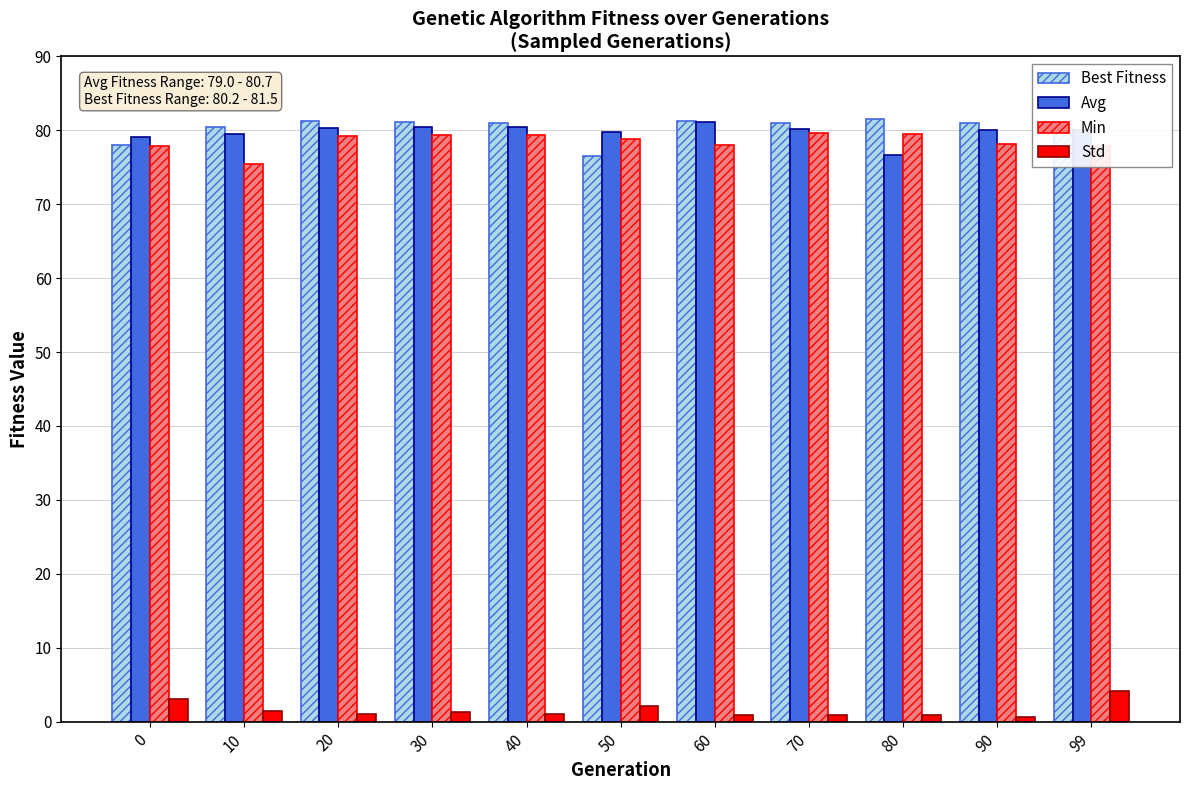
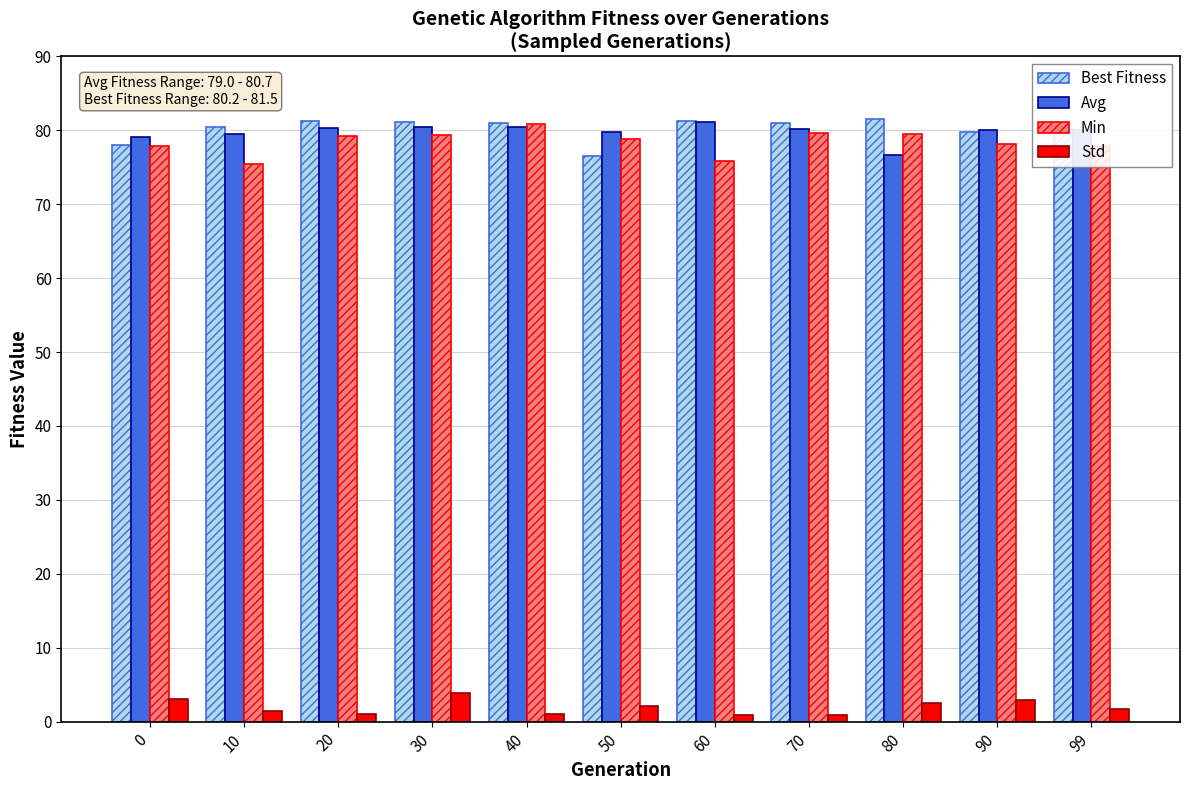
  {
    "Best Fitness": {
      "0": 78,
      "20": 81,
      "30": 81,
      "40": 81,
      "50": 76,
      "60": 81,
      "70": 81,
      "80": 82,
-     "90": 81
+     "90": 80
    },
    "Avg": {
      "0": 79,
      "10": 79,
      "20": 80,
      "30": 80,
      "40": 80,
      "50": 80,
      "60": 81,
      "70": 80,
      "80": 77,
      "90": 80
    },
    "Min": {
      "0": 78,
      "10": 75,
      "20": 79,
      "30": 79,
-     "40": 79,
+     "40": 81,
      "50": 79,
-     "60": 78,
+     "60": 76,
      "70": 80,
      "80": 80,
      "90": 78
    },
    "Std": {
      "0": 3,
      "10": 1,
      "20": 1,
-     "30": 1,
+     "30": 4,
      "40": 1,
      "50": 2,
      "60": 1,
      "70": 1,
-     "80": 1,
-     "90": 1,
-     "99": 4
+     "80": 3,
+     "90": 3,
+     "99": 2
    }
  }
